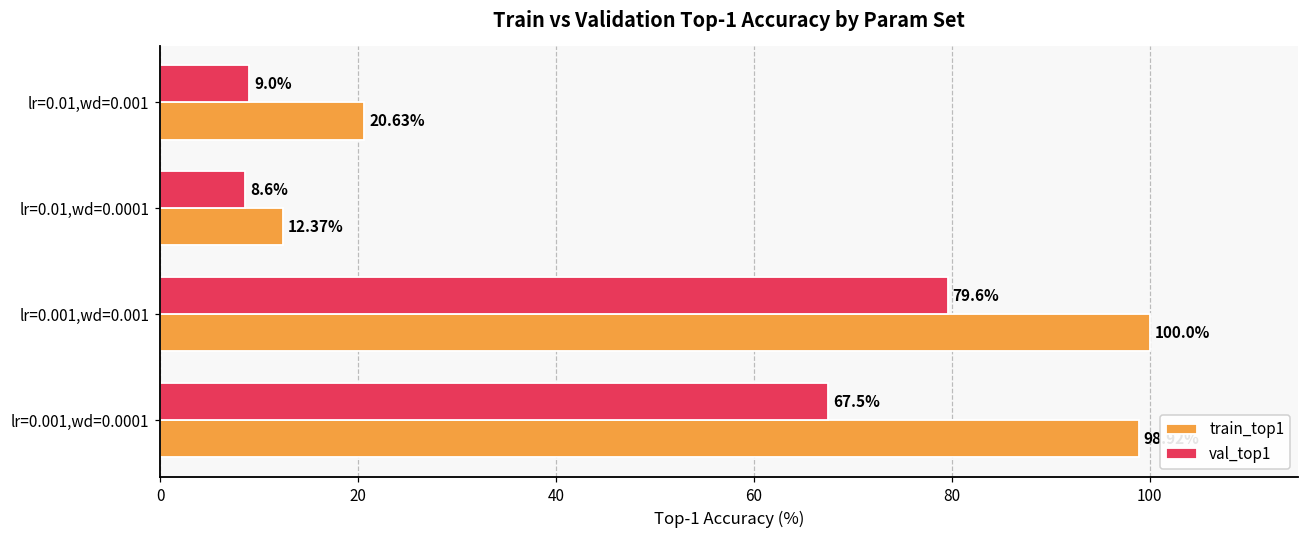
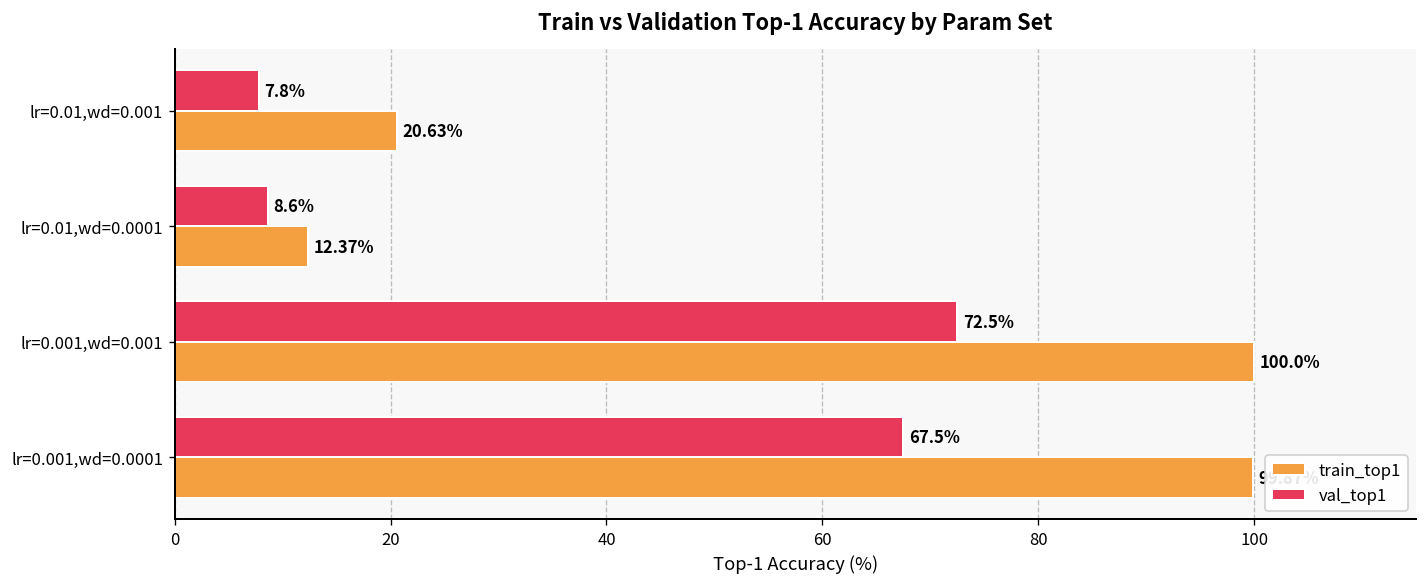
  {
    "train_top1": {
-     "lr=0.001,wd=0.0001": "99"
+     "lr=0.001,wd=0.0001": "100"
    },
    "val_top1": {
-     "lr=0.01,wd=0.001": "9.0%",
+     "lr=0.01,wd=0.001": "7.8%",
      "lr=0.01,wd=0.0001": "8.6%",
-     "lr=0.001,wd=0.001": "79.6%",
+     "lr=0.001,wd=0.001": "72.5%",
      "lr=0.001,wd=0.0001": "67.5%"
    }
  }
